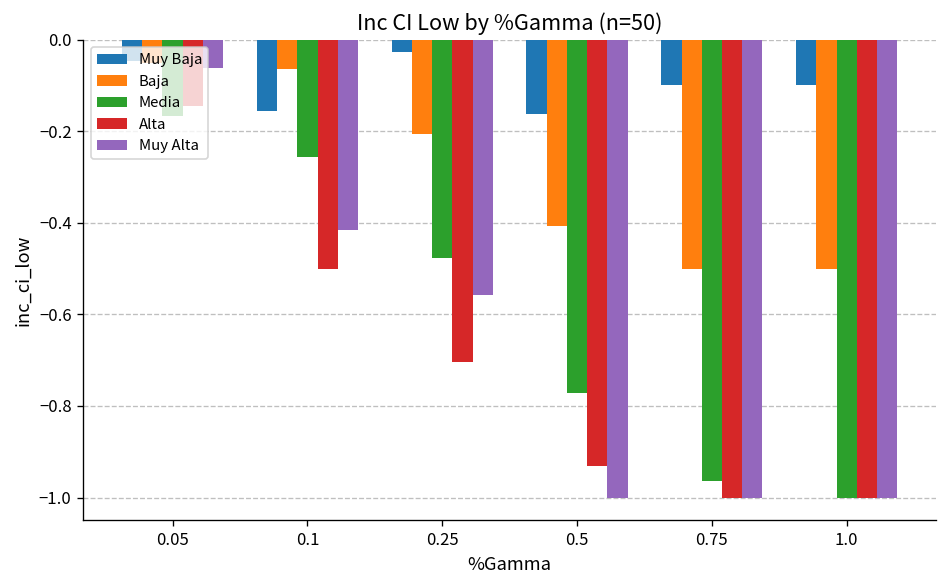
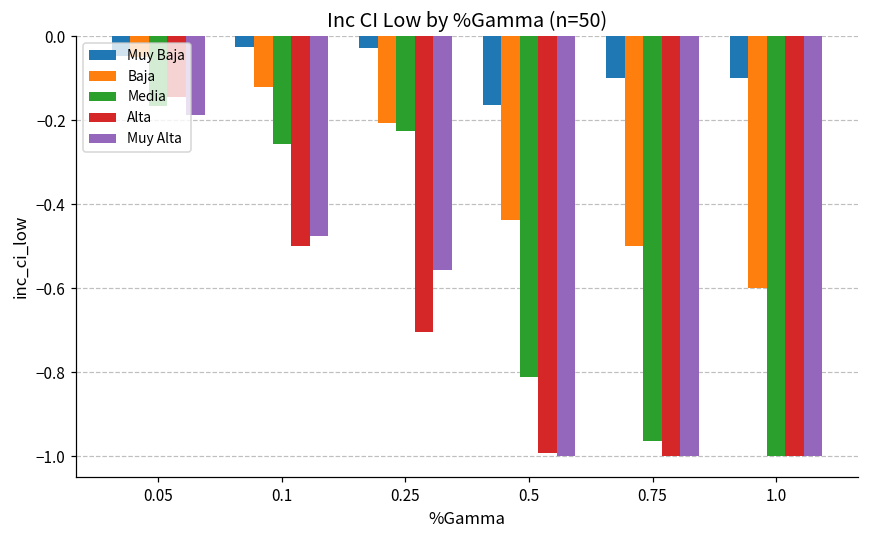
  {
    "Muy Baja": {
-     "0.1": -0.16,
+     "0.1": -0.02,
      "0.25": -0.03,
      "0.5": -0.16,
      "0.75": -0.10,
      "1.0": -0.10
    },
    "Baja": {
-     "0.1": -0.07,
+     "0.1": -0.12,
      "0.25": -0.21,
-     "0.5": -0.41,
+     "0.5": -0.44,
      "0.75": -0.50,
-     "1.0": -0.5
+     "1.0": -0.6
    },
    "Media": {
      "0.1": -0.26,
-     "0.25": -0.48,
-     "0.5": -0.77,
+     "0.25": -0.23,
+     "0.5": -0.81,
      "0.75": -0.96,
      "1.0": -1.00
    },
    "Alta": {
      "0.1": -0.50,
      "0.25": -0.70,
-     "0.5": -0.93,
+     "0.5": -0.99,
      "0.75": -1.00,
      "1.0": -1.00
    },
    "Muy Alta": {
-     "0.05": -0.06,
-     "0.1": -0.41,
+     "0.05": -0.19,
+     "0.1": -0.48,
      "0.25": -0.56,
      "0.5": -1.00,
      "0.75": -1.00,
      "1.0": -1.00
    }
  }
